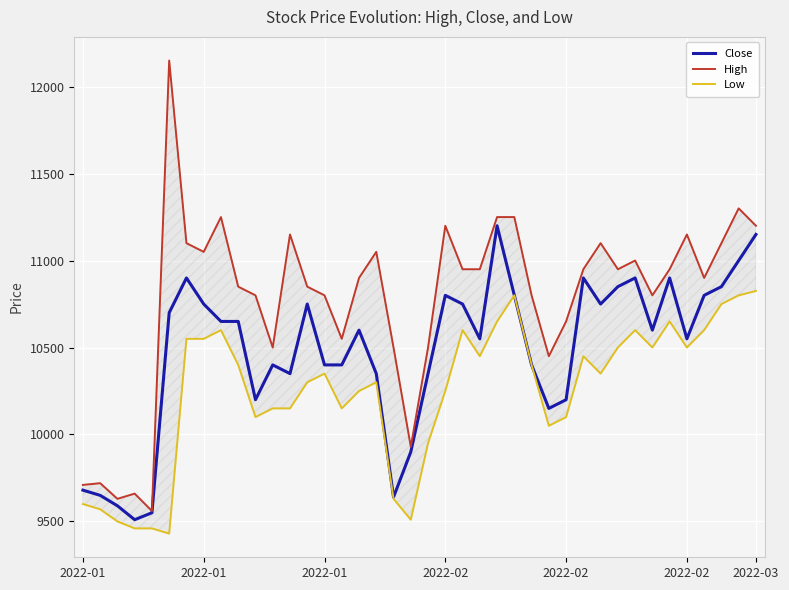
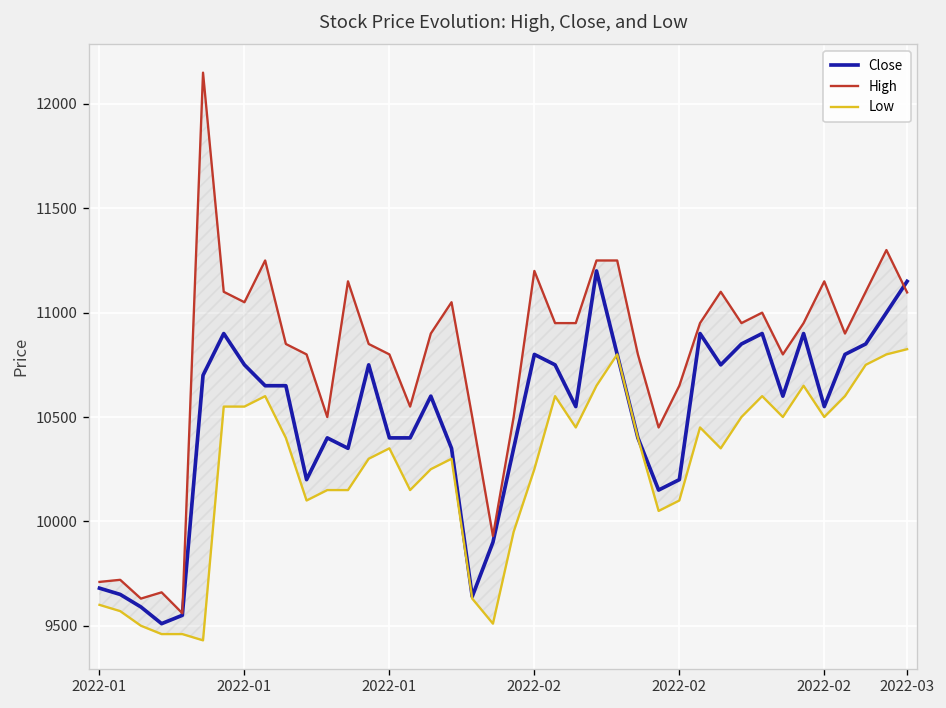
  {
    "Close": {
      "2022-03": 11150
    },
    "High": {
-     "2022-03": 11200
+     "2022-03": 11100
    },
    "Low": {
      "2022-03": 10830
    }
  }
